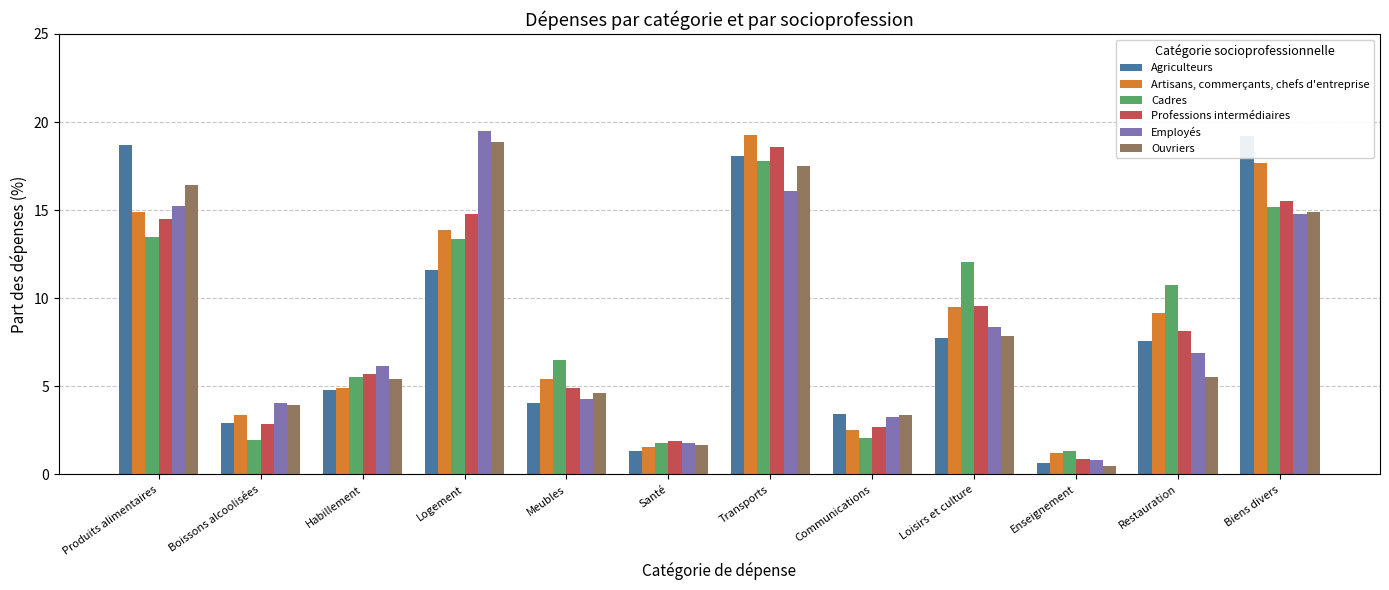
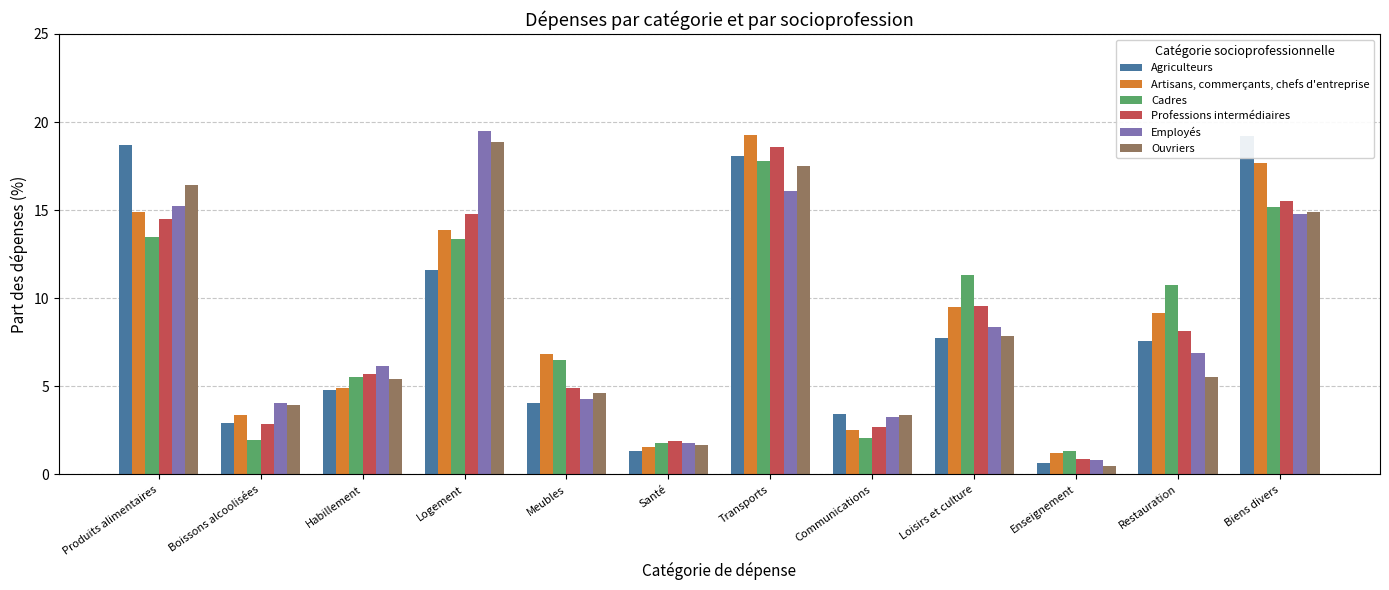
  {
    "Agriculteurs": {
      "Produits alimentaires": 18.7,
      "Boissons alcoolisées": 2.9,
      "Habillement": 4.8,
      "Logement": 11.6,
      "Meubles": 4.0,
      "Santé": 1.3,
      "Transports": 18.1,
      "Communications": 3.4,
      "Loisirs et culture": 7.7,
      "Enseignement": 0.7,
      "Restauration": 7.6
    },
    "Artisans, commerçants, chefs d'entreprise": {
      "Produits alimentaires": 14.9,
      "Boissons alcoolisées": 3.4,
      "Habillement": 4.9,
      "Logement": 13.8,
-     "Meubles": 5.4,
+     "Meubles": 6.8,
      "Santé": 1.6,
      "Transports": 19.3,
      "Communications": 2.5,
      "Loisirs et culture": 9.5,
      "Enseignement": 1.2,
      "Restauration": 9.1,
      "Biens divers": 17.7
    },
    "Cadres": {
      "Produits alimentaires": 13.5,
      "Boissons alcoolisées": 1.9,
      "Habillement": 5.5,
      "Logement": 13.4,
      "Meubles": 6.5,
      "Santé": 1.8,
      "Transports": 17.8,
      "Communications": 2.1,
-     "Loisirs et culture": 12.0,
+     "Loisirs et culture": 11.3,
      "Enseignement": 1.3,
      "Restauration": 10.7,
      "Biens divers": 15.2
    },
    "Professions intermédiaires": {
      "Produits alimentaires": 14.5,
      "Boissons alcoolisées": 2.8,
      "Habillement": 5.7,
      "Logement": 14.8,
      "Meubles": 4.9,
      "Santé": 1.9,
      "Transports": 18.6,
      "Communications": 2.7,
      "Loisirs et culture": 9.6,
      "Enseignement": 0.9,
      "Restauration": 8.1,
      "Biens divers": 15.5
    },
    "Employés": {
      "Produits alimentaires": 15.2,
      "Boissons alcoolisées": 4.0,
      "Habillement": 6.1,
      "Logement": 19.5,
      "Meubles": 4.3,
      "Santé": 1.8,
      "Transports": 16.1,
      "Communications": 3.2,
      "Loisirs et culture": 8.4,
      "Enseignement": 0.8,
      "Restauration": 6.9,
      "Biens divers": 14.8
    },
    "Ouvriers": {
      "Produits alimentaires": 16.4,
      "Boissons alcoolisées": 3.9,
      "Habillement": 5.4,
      "Logement": 18.9,
      "Meubles": 4.6,
      "Santé": 1.6,
      "Transports": 17.5,
      "Communications": 3.4,
      "Loisirs et culture": 7.9,
      "Enseignement": 0.5,
      "Restauration": 5.5,
      "Biens divers": 14.9
    }
  }
